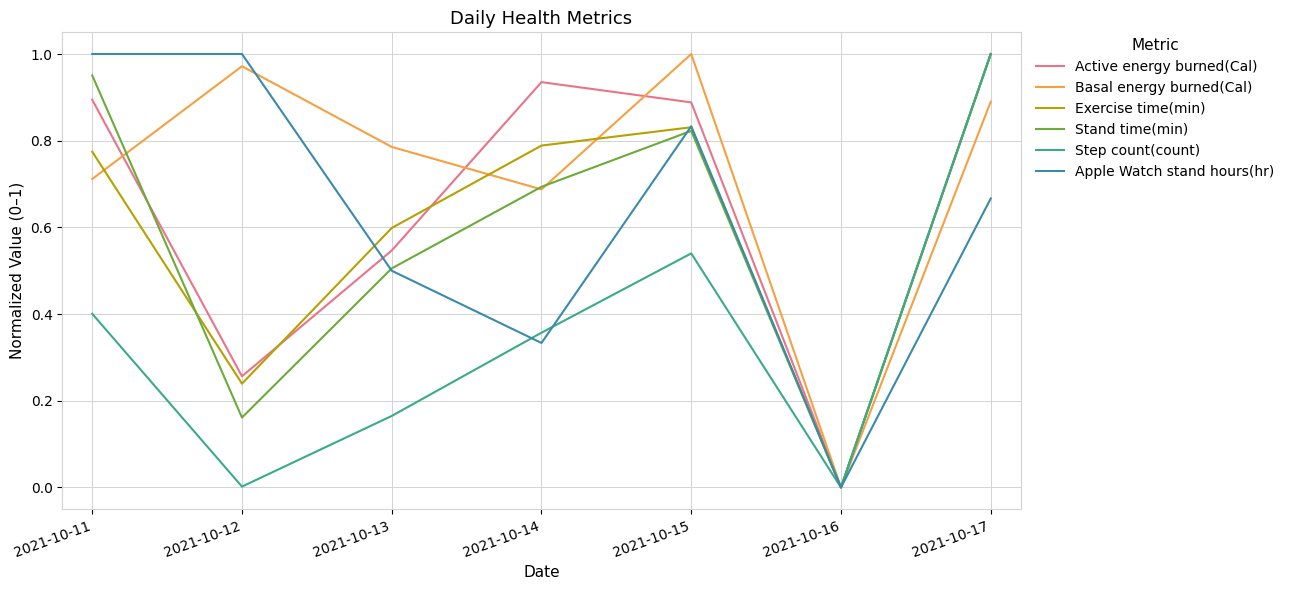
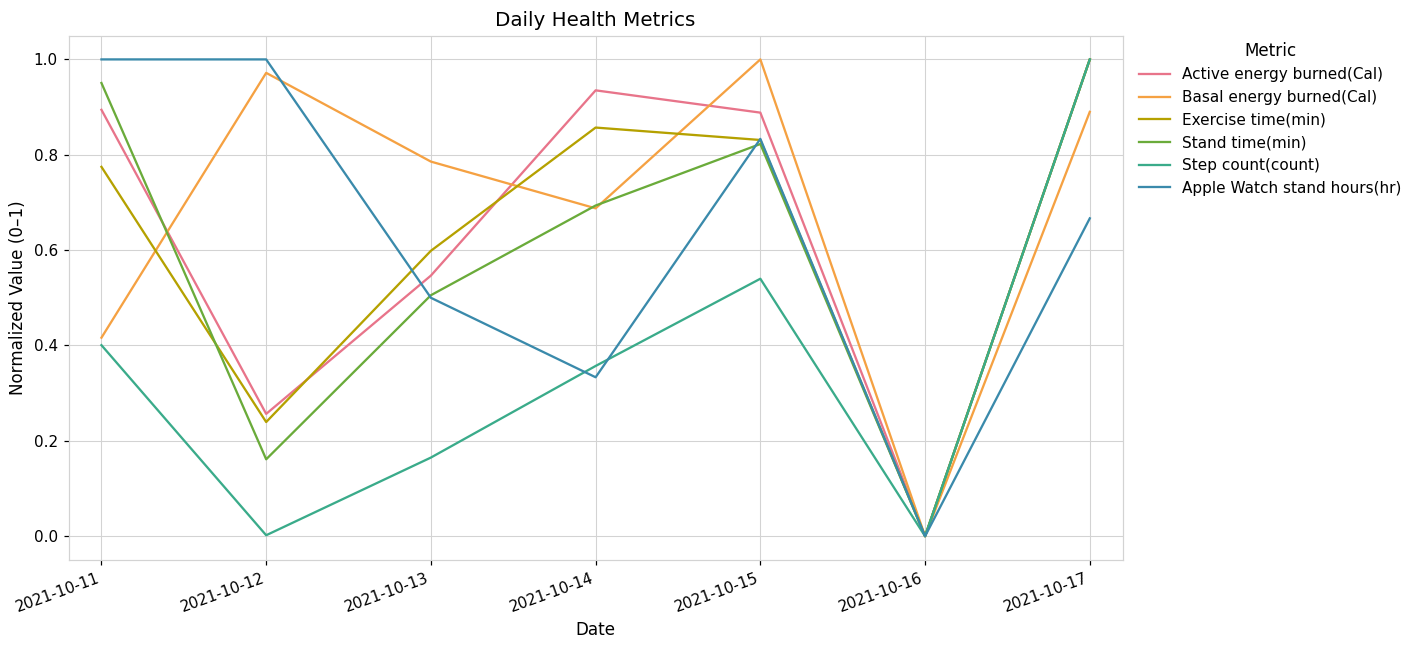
  {
    "Active energy burned(Cal)": {
      "2021-10-11": 0.89,
      "2021-10-12": 0.26,
      "2021-10-13": 0.55,
      "2021-10-14": 0.94,
      "2021-10-15": 0.89
    },
    "Basal energy burned(Cal)": {
-     "2021-10-11": 0.71,
+     "2021-10-11": 0.42,
      "2021-10-12": 0.97,
      "2021-10-13": 0.79,
      "2021-10-14": 0.69,
      "2021-10-15": 1.00,
      "2021-10-17": 0.89
    },
    "Exercise time(min)": {
      "2021-10-11": 0.77,
      "2021-10-12": 0.24,
      "2021-10-13": 0.60,
-     "2021-10-14": 0.79
+     "2021-10-14": 0.86
    },
    "Stand time(min)": {
      "2021-10-11": 0.95,
      "2021-10-12": 0.16,
      "2021-10-14": 0.69,
      "2021-10-15": 0.82
    }
  }
